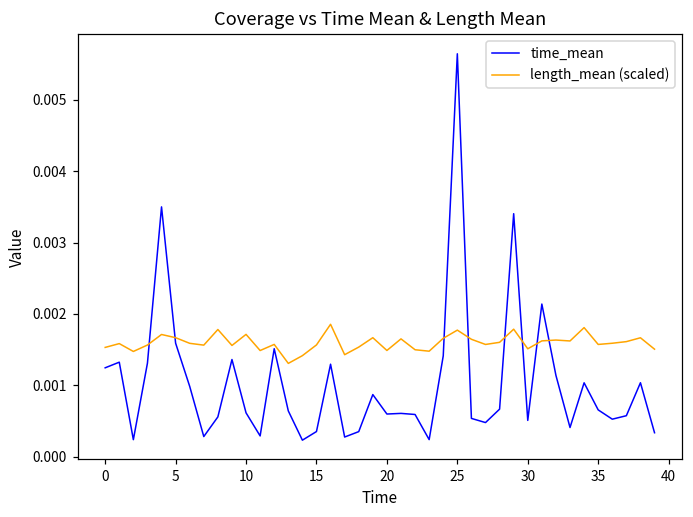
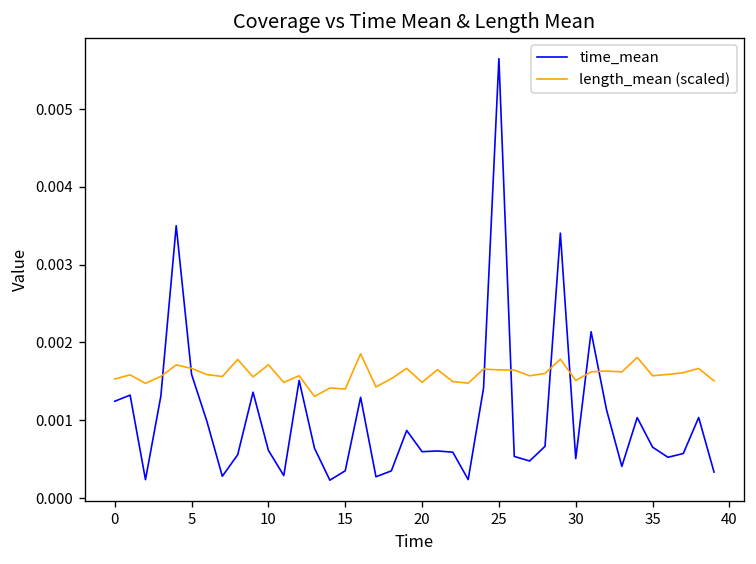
  {
    "time_mean": {
      "0": 0.0012,
      "5": 0.0016,
      "10": 0.0006,
      "15": 0.0004,
      "20": 0.0006,
      "25": 0.0056,
      "30": 0.0005,
      "35": 0.0007
    },
    "length_mean (scaled)": {
      "0": 0.0015,
      "5": 0.0017,
      "10": 0.0017,
-     "15": 0.0016,
+     "15": 0.0014,
      "20": 0.0015,
-     "25": 0.0018,
+     "25": 0.0016,
      "30": 0.0015,
      "35": 0.0016
    }
  }
